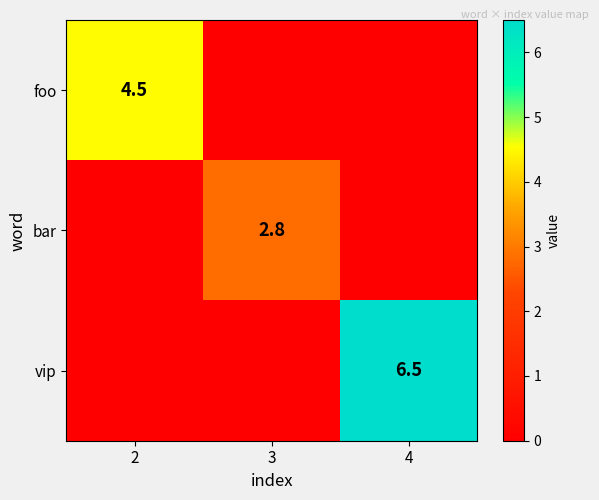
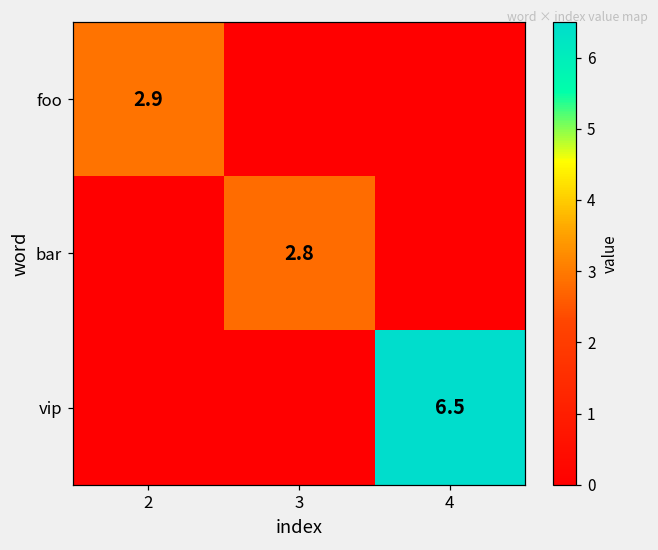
  {
    "foo": {
-     "2": 4.5
+     "2": 2.9
    },
    "bar": {
      "3": 2.8
    },
    "vip": {
      "4": 6.5
    }
  }
